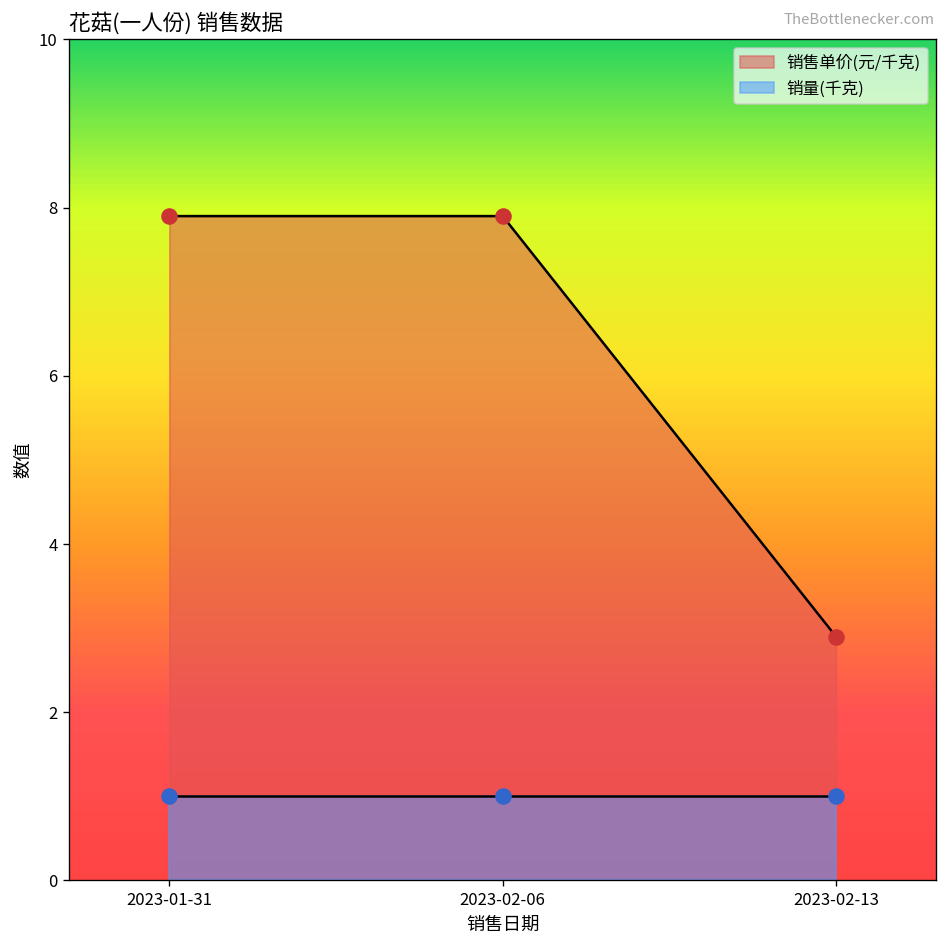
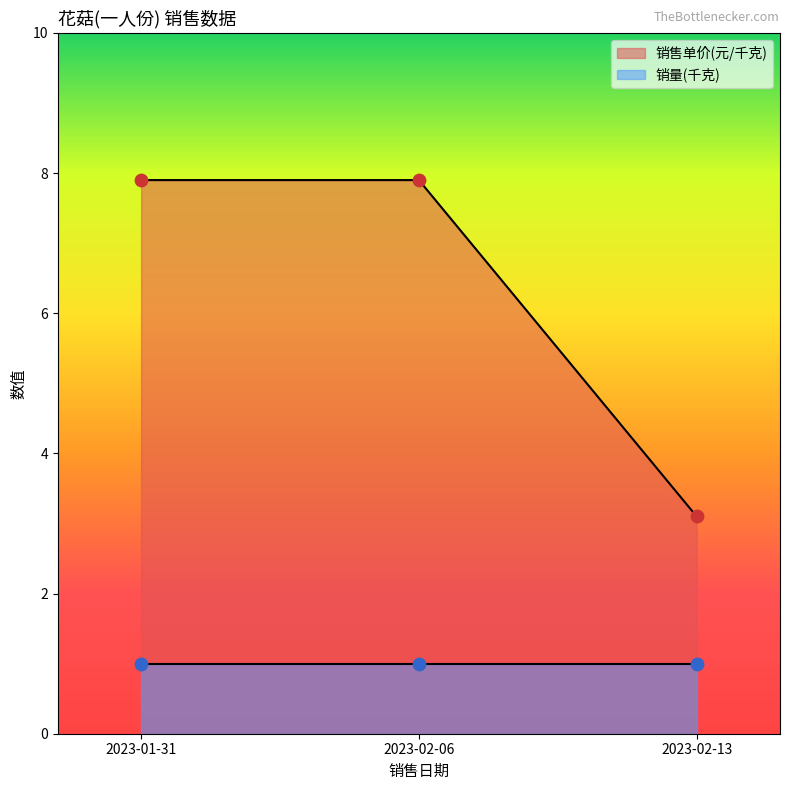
  {
    "销售单价(元/千克)": {
      "2023-01-31": 7.9,
      "2023-02-06": 7.9,
-     "2023-02-13": 2.9
+     "2023-02-13": 3.1
    },
    "销量(千克)": {
      "2023-01-31": 1.0,
      "2023-02-06": 1.0,
      "2023-02-13": 1.0
    }
  }
